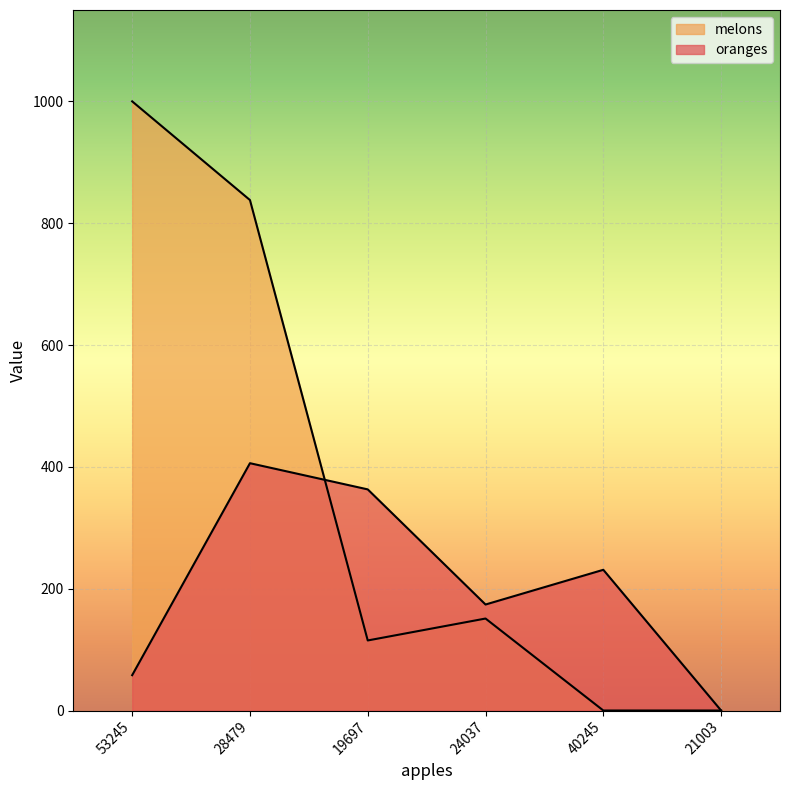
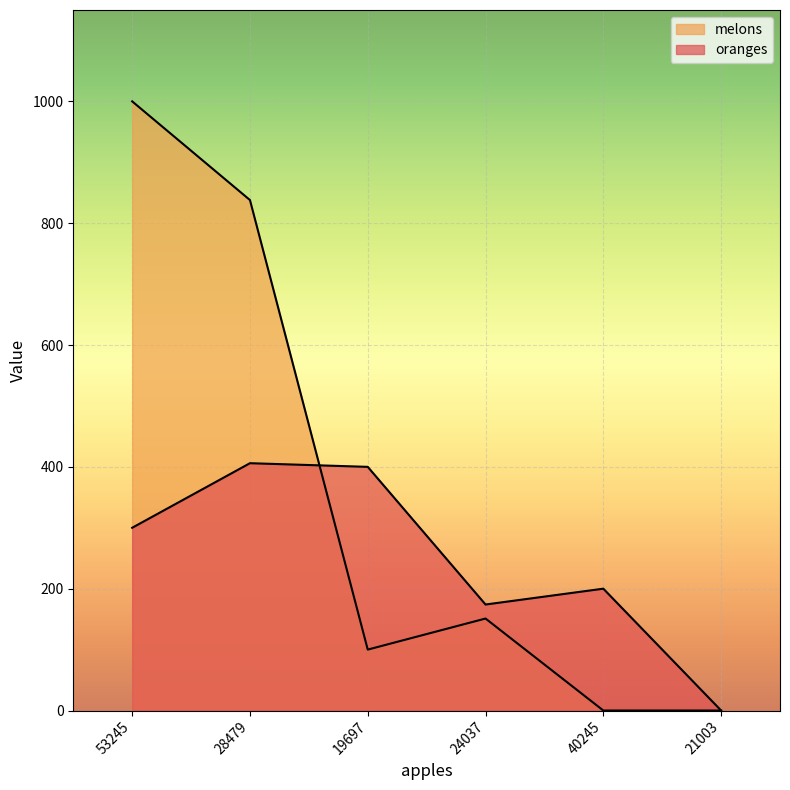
  {
    "melons": {
      "53245": 1000,
      "28479": 840,
-     "19697": 120,
+     "19697": 100,
      "24037": 150,
      "40245": 0
    },
    "oranges": {
-     "53245": 60,
+     "53245": 300,
      "28479": 410,
-     "19697": 360,
+     "19697": 400,
      "24037": 170,
-     "40245": 230
+     "40245": 200
    }
  }
